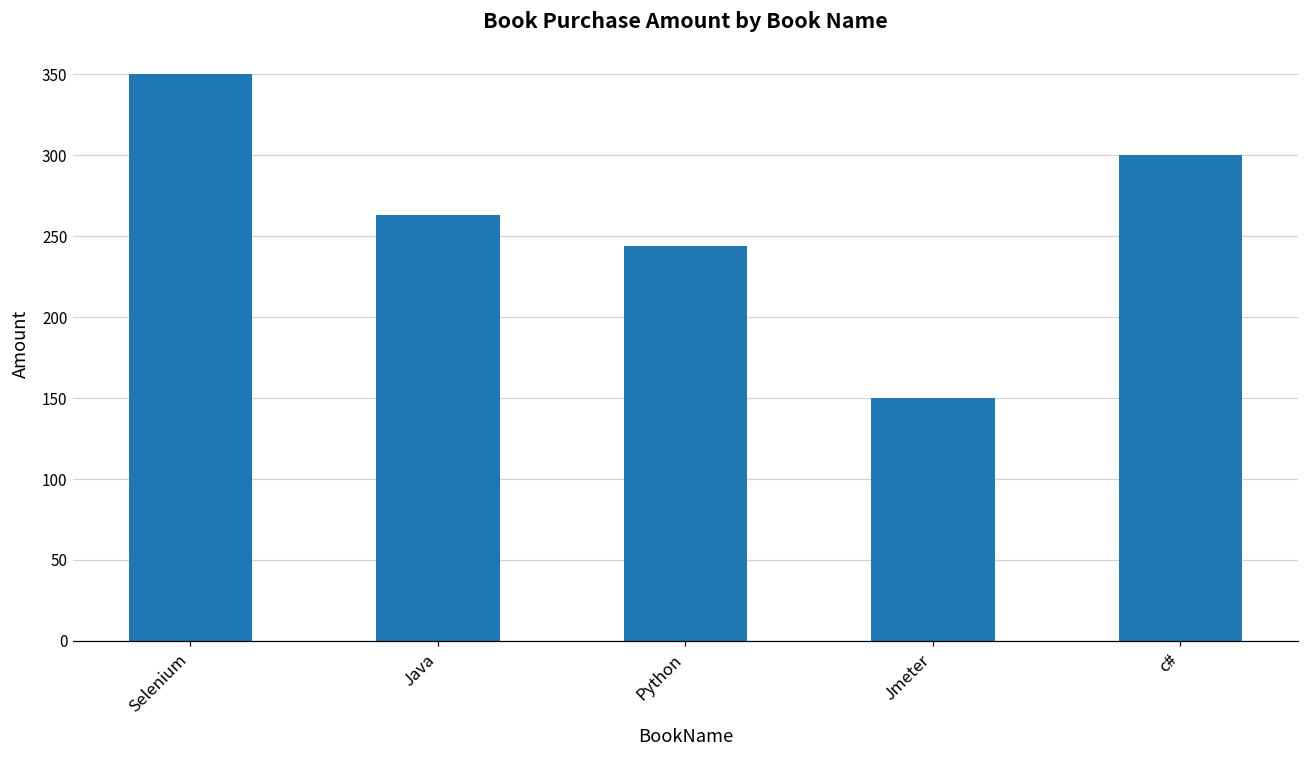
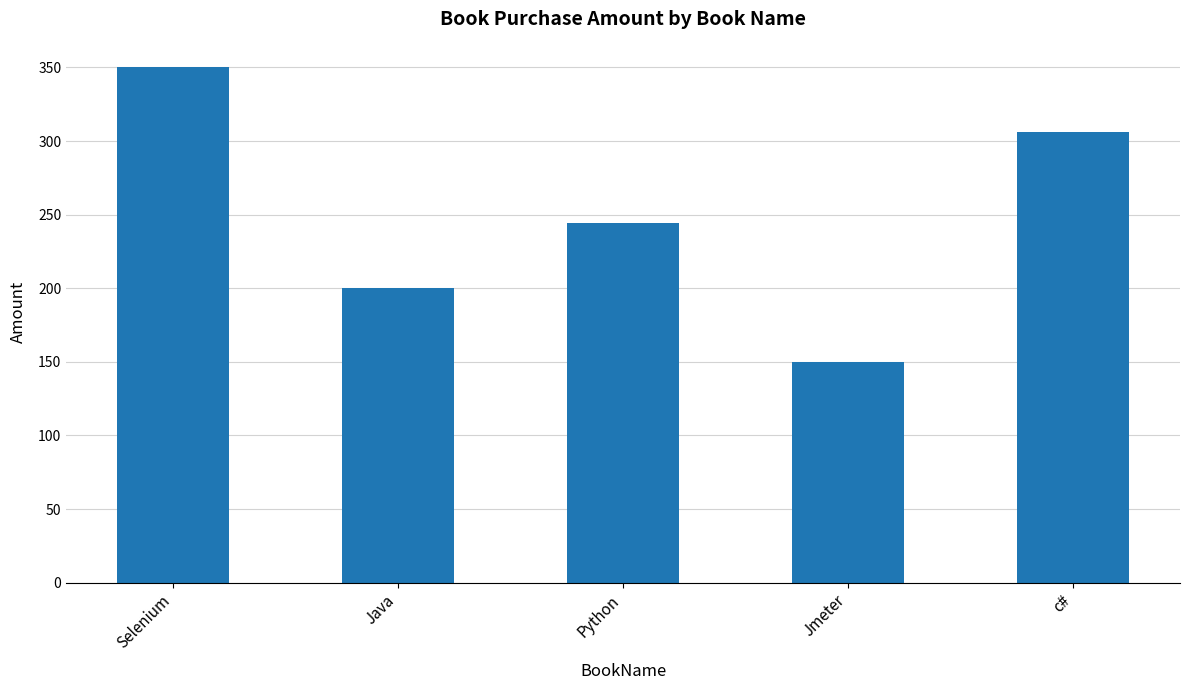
  {
    "Selenium": 350,
-   "Java": 263,
+   "Java": 200,
    "Python": 244,
    "Jmeter": 150,
-   "c#": 300
+   "c#": 306
  }
